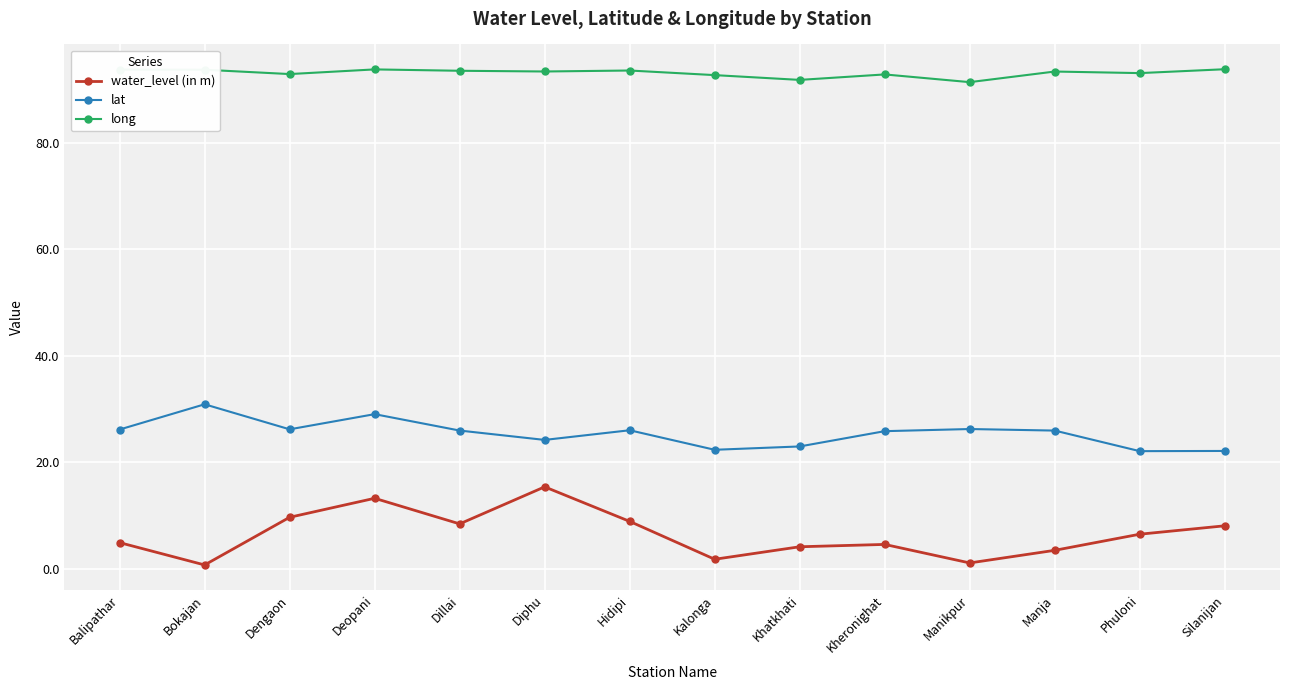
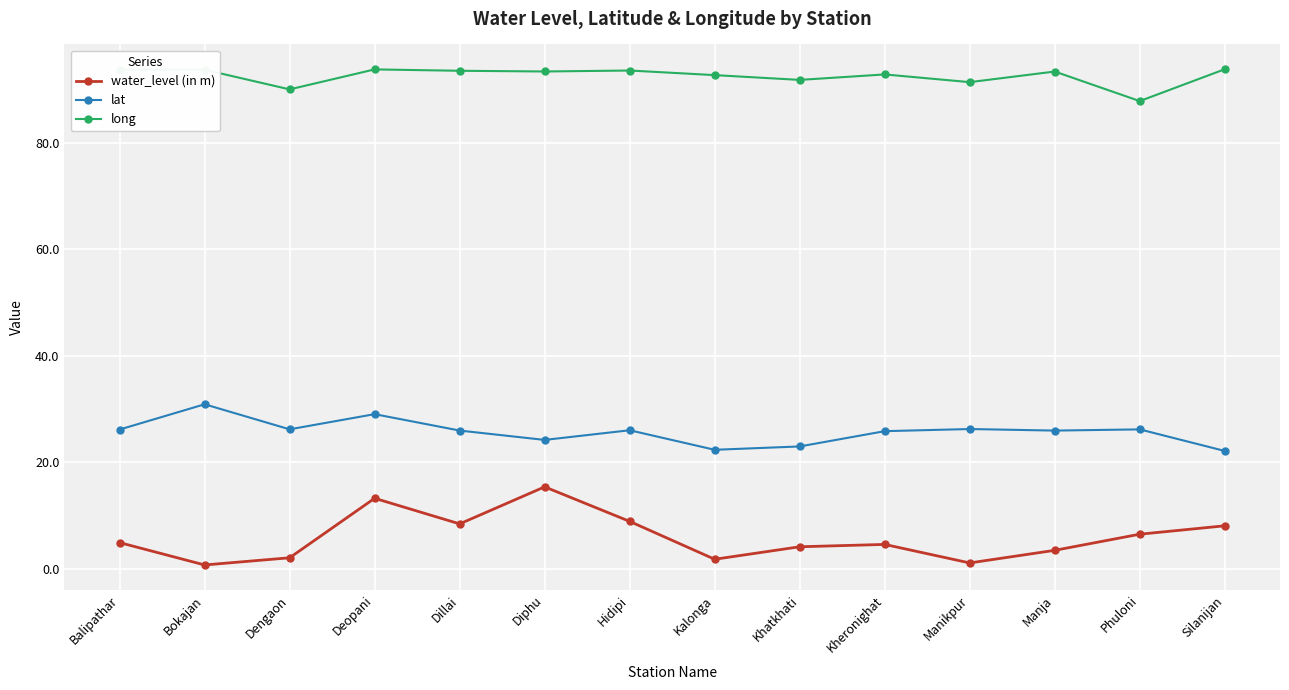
  {
    "water_level (in m)": {
      "Balipathar": 5,
      "Bokajan": 1,
-     "Dengaon": 10,
+     "Dengaon": 2,
      "Deopani": 13,
      "Dillai": 8,
      "Diphu": 15,
      "Hidipi": 9,
      "Kalonga": 2,
      "Khatkhati": 4,
      "Kheronighat": 5,
      "Manikpur": 1,
      "Manja": 3,
      "Phuloni": 6,
      "Silanijan": 8
    },
    "lat": {
      "Balipathar": 26,
      "Bokajan": 31,
      "Dengaon": 26,
      "Deopani": 29,
      "Dillai": 26,
      "Diphu": 24,
      "Hidipi": 26,
      "Kalonga": 22,
      "Khatkhati": 23,
      "Kheronighat": 26,
      "Manikpur": 26,
      "Manja": 26,
-     "Phuloni": 22,
+     "Phuloni": 26,
      "Silanijan": 22
    },
    "long": {
-     "Dengaon": 93,
+     "Dengaon": 90,
      "Deopani": 94,
      "Dillai": 94,
      "Diphu": 93,
      "Hidipi": 94,
      "Kalonga": 93,
      "Khatkhati": 92,
      "Kheronighat": 93,
      "Manikpur": 91,
      "Manja": 93,
-     "Phuloni": 93,
+     "Phuloni": 88,
      "Silanijan": 94
    }
  }
